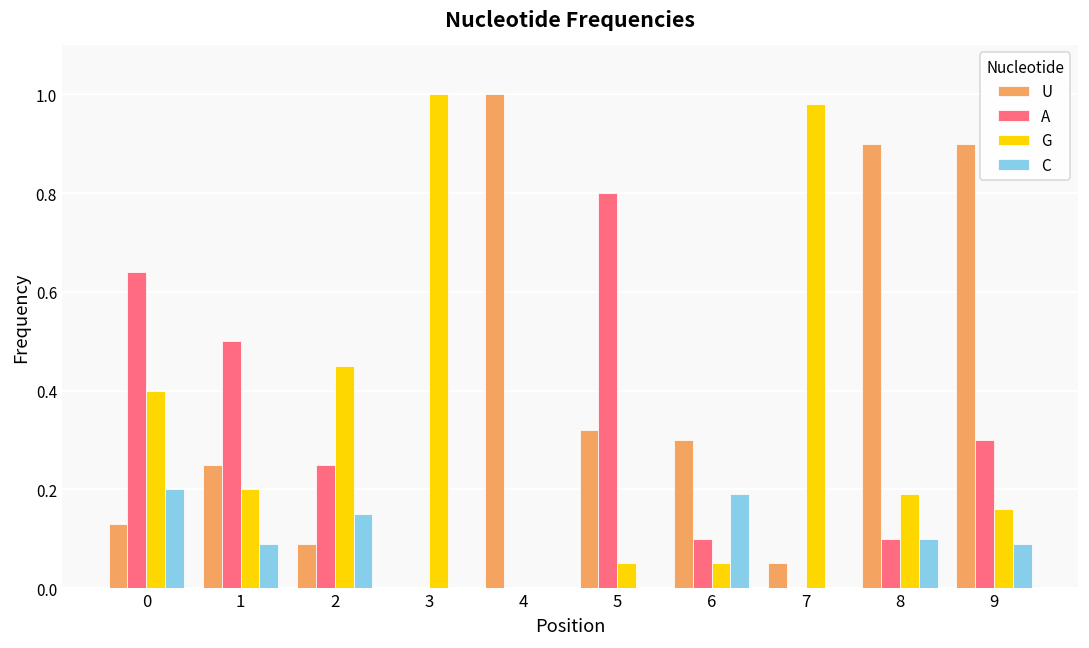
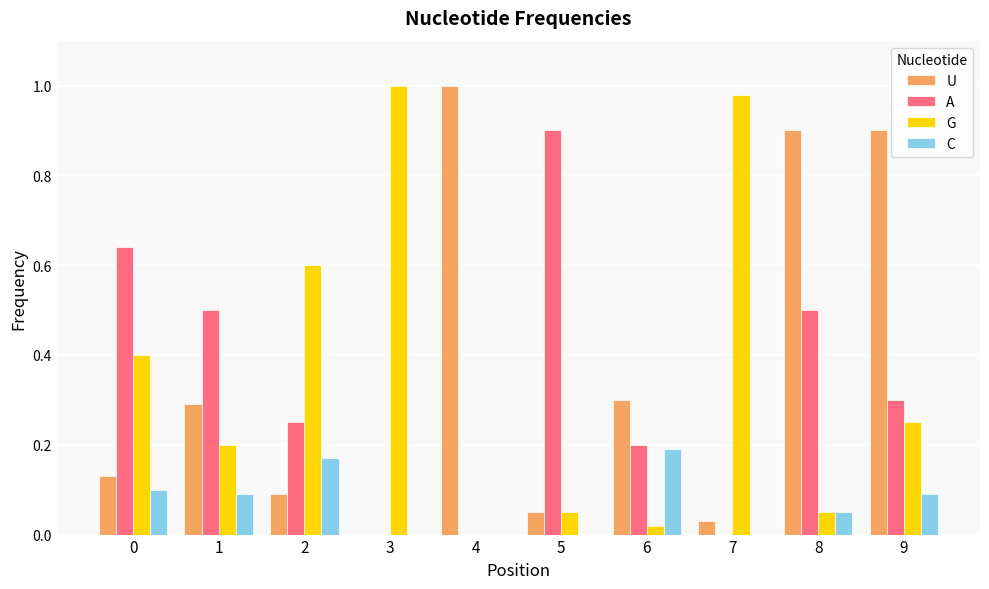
  {
    "U": {
      "0": 0.13,
-     "1": 0.25,
+     "1": 0.29,
      "2": 0.09,
      "3": 0.00,
      "4": 1.00,
-     "5": 0.32,
+     "5": 0.05,
      "6": 0.30,
-     "7": 0.05,
+     "7": 0.03,
      "8": 0.90,
      "9": 0.90
    },
    "A": {
      "0": 0.64,
      "1": 0.5,
      "2": 0.25,
      "3": 0.0,
      "4": 0.0,
-     "5": 0.8,
-     "6": 0.1,
+     "5": 0.9,
+     "6": 0.2,
      "7": 0.0,
-     "8": 0.1,
+     "8": 0.5,
      "9": 0.3
    },
    "G": {
      "0": 0.40,
      "1": 0.20,
-     "2": 0.45,
+     "2": 0.60,
      "3": 1.00,
      "4": 0.00,
      "5": 0.05,
-     "6": 0.05,
+     "6": 0.02,
      "7": 0.98,
-     "8": 0.19,
-     "9": 0.16
+     "8": 0.05,
+     "9": 0.25
    },
    "C": {
-     "0": 0.2,
+     "0": 0.1,
      "1": 0.09,
-     "2": 0.15,
+     "2": 0.17,
      "3": 0.00,
      "4": 0.00,
      "5": 0.00,
      "6": 0.19,
      "7": 0.00,
-     "8": 0.10,
+     "8": 0.05,
      "9": 0.09
    }
  }
